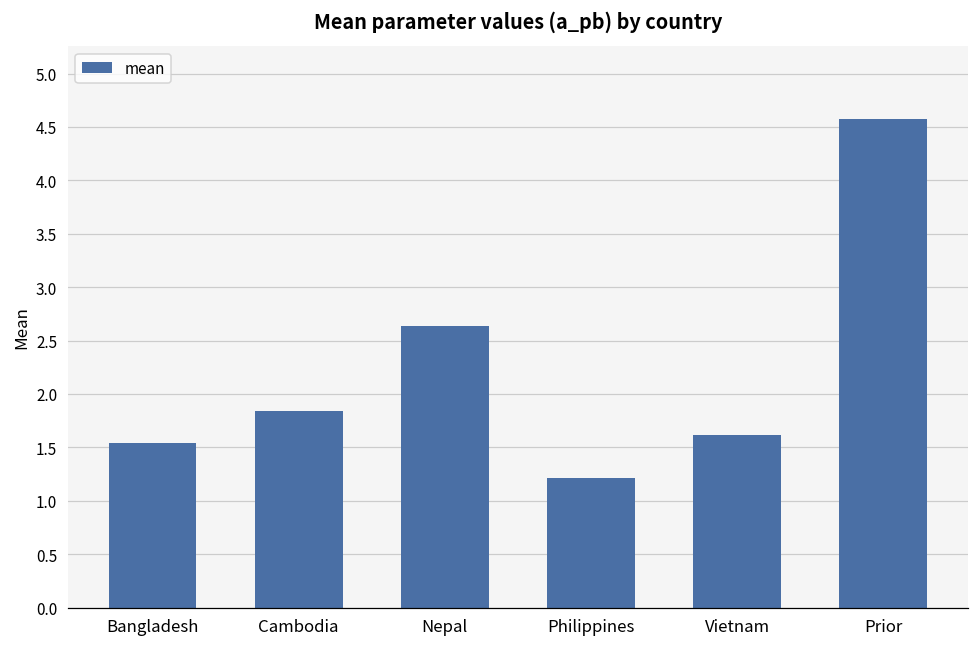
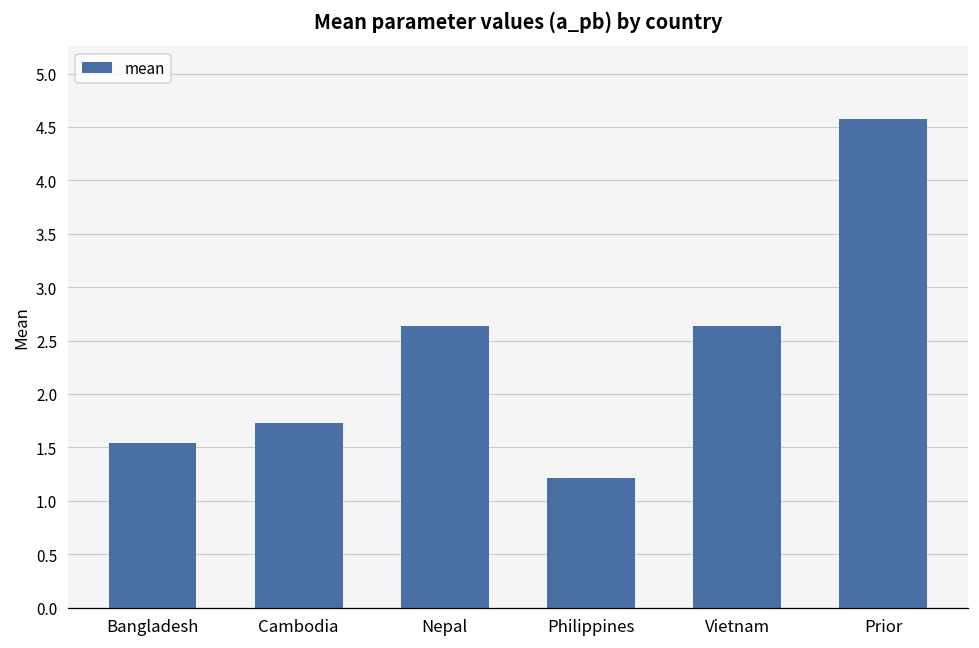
  {
    "Bangladesh": 1.5,
-   "Cambodia": 1.8,
+   "Cambodia": 1.7,
    "Nepal": 2.6,
    "Philippines": 1.2,
-   "Vietnam": 1.6,
+   "Vietnam": 2.6,
    "Prior": 4.6
  }
